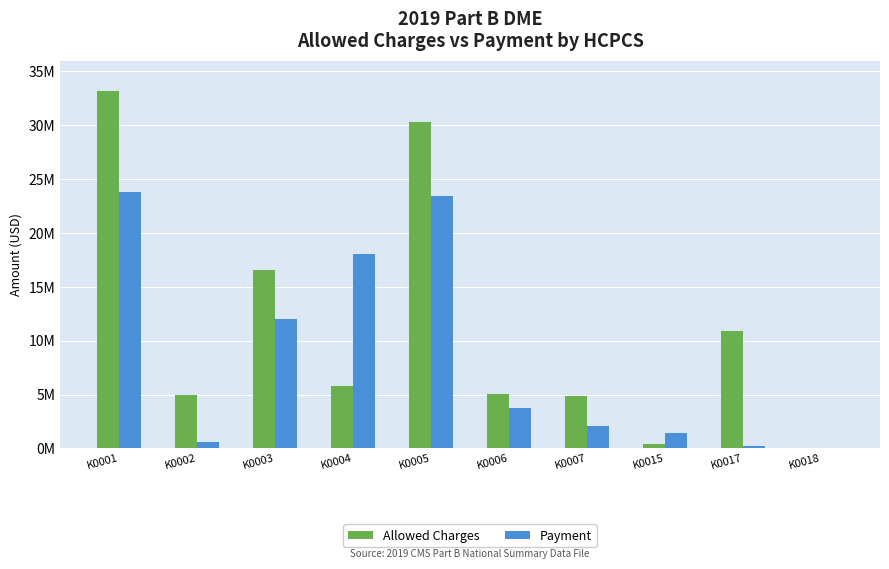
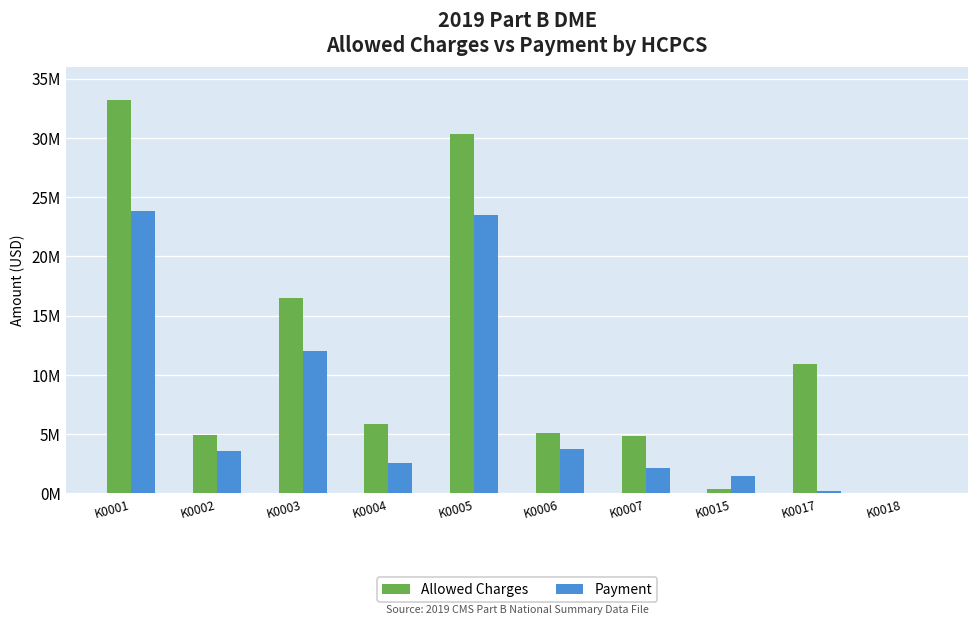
  {
    "Allowed Charges": {
      "K0001": 33200000,
      "K0002": 5000000,
      "K0003": 16500000,
      "K0004": 5800000,
      "K0005": 30300000,
      "K0006": 5100000,
      "K0007": 4800000,
      "K0015": 400000,
      "K0017": 10900000
    },
    "Payment": {
      "K0001": 23800000,
-     "K0002": 600000,
+     "K0002": 3600000,
      "K0003": 12000000,
-     "K0004": 18000000,
+     "K0004": 2500000,
      "K0005": 23500000,
      "K0006": 3800000,
      "K0007": 2100000,
      "K0015": 1400000
    }
  }
